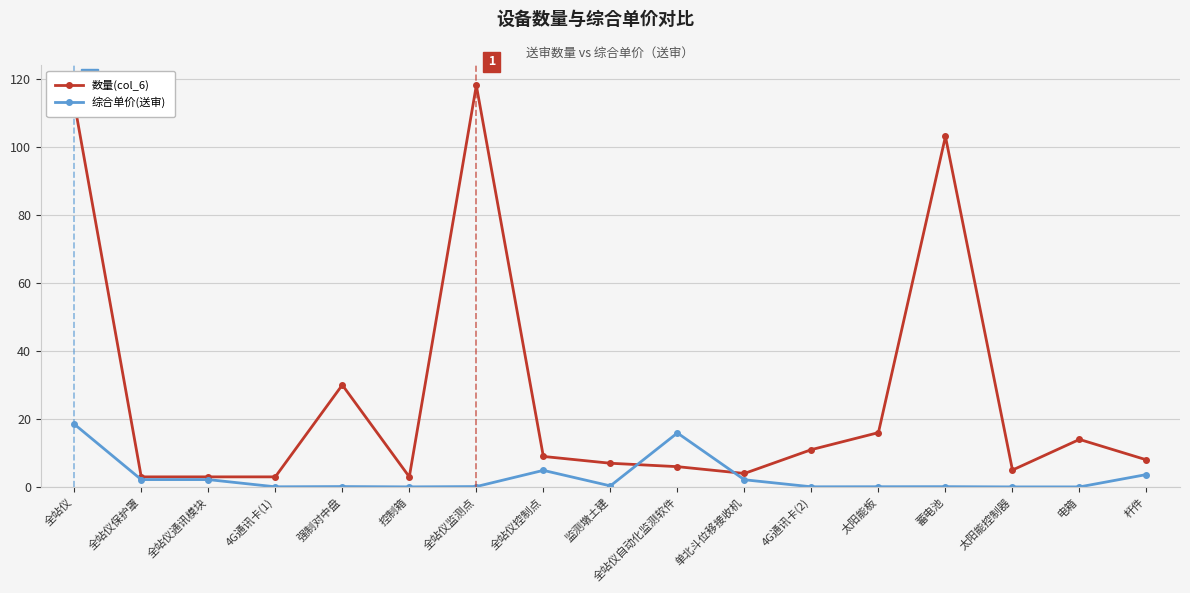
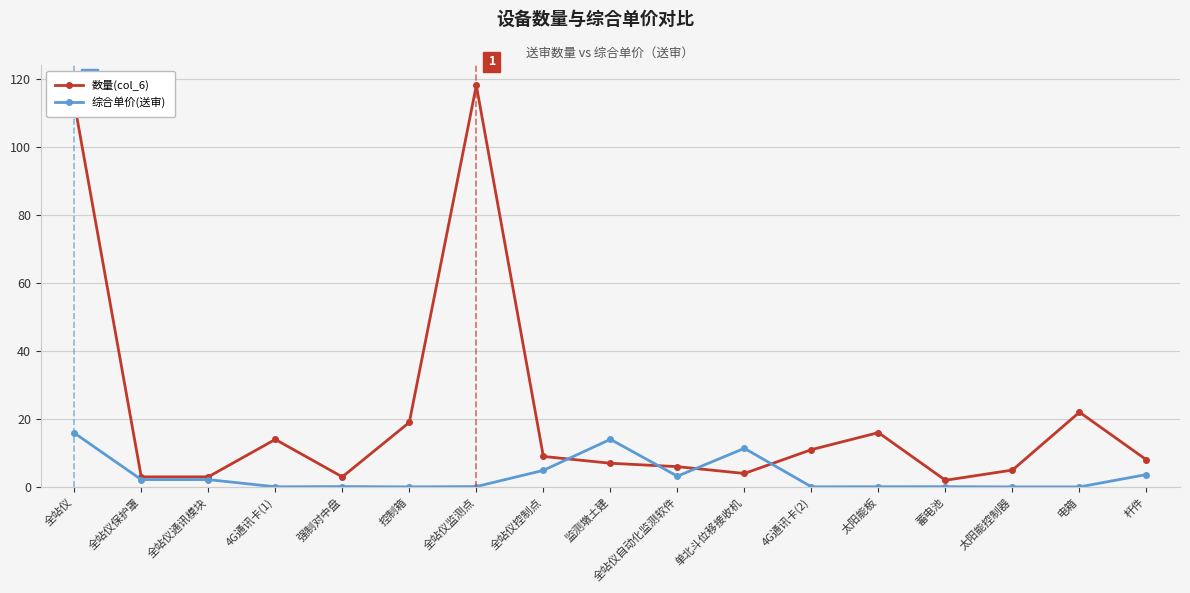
  {
    "数量(col_6)": {
      "全站仪保护罩": 3,
      "全站仪通讯模块": 3,
-     "4G通讯卡(1)": 3,
-     "强制对中盘": 30,
-     "控制箱": 3,
+     "4G通讯卡(1)": 14,
+     "强制对中盘": 3,
+     "控制箱": 19,
      "全站仪控制点": 9,
      "监测墩土建": 7,
      "全站仪自动化监测软件": 6,
      "单北斗位移接收机": 4,
      "4G通讯卡(2)": 11,
      "太阳能板": 16,
-     "蓄电池": 103,
+     "蓄电池": 2,
      "太阳能控制器": 5,
-     "电箱": 14,
+     "电箱": 22,
      "杆件": 8
    },
    "综合单价(送审)": {
-     "全站仪": 19,
+     "全站仪": 16,
      "全站仪保护罩": 2,
      "全站仪通讯模块": 2,
      "4G通讯卡(1)": 0,
      "强制对中盘": 0,
      "控制箱": 0,
      "全站仪监测点": 0,
      "全站仪控制点": 5,
-     "监测墩土建": 0,
-     "全站仪自动化监测软件": 16,
-     "单北斗位移接收机": 2,
+     "监测墩土建": 14,
+     "全站仪自动化监测软件": 3,
+     "单北斗位移接收机": 11,
      "4G通讯卡(2)": 0,
      "太阳能板": 0,
      "蓄电池": 0,
      "太阳能控制器": 0,
      "电箱": 0,
      "杆件": 4
    }
  }
